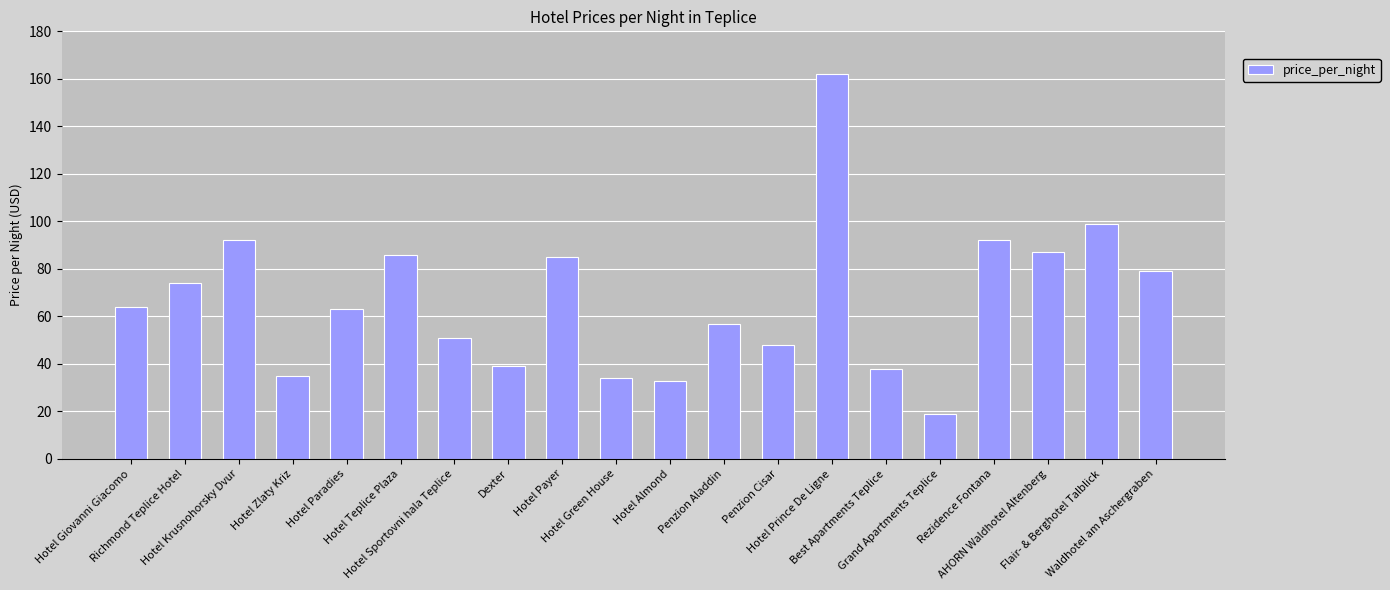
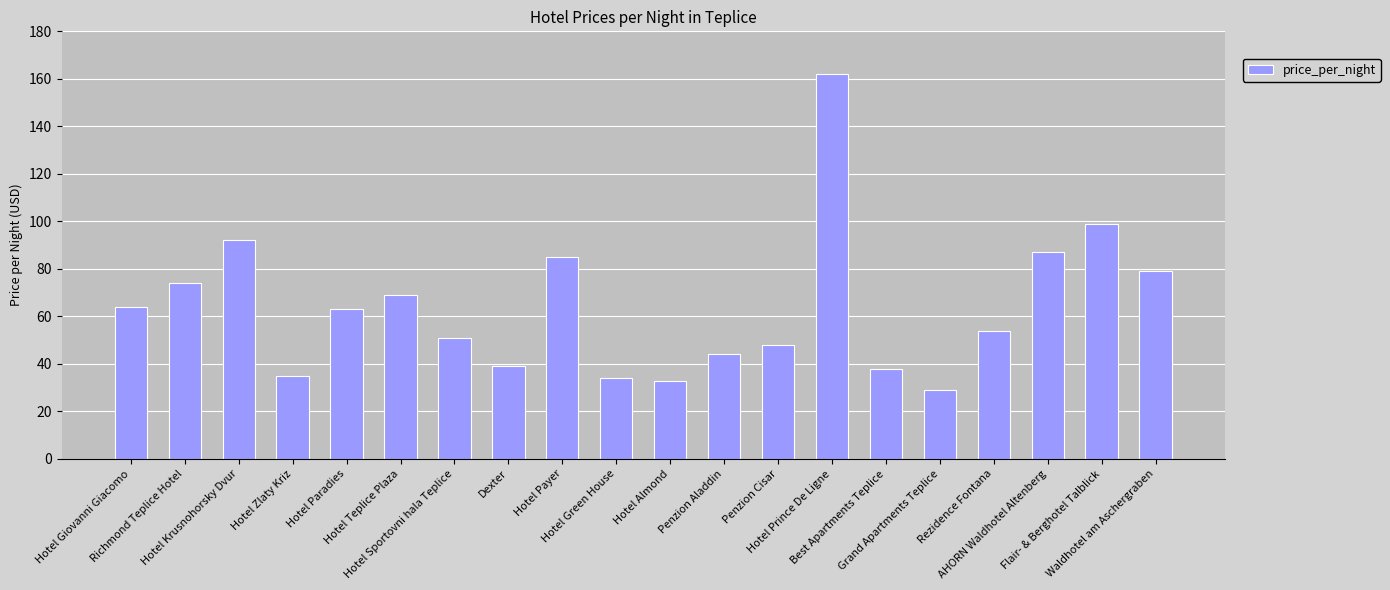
  {
    "Hotel Giovanni Giacomo": 64,
    "Richmond Teplice Hotel": 74,
    "Hotel Krusnohorsky Dvur": 92,
    "Hotel Zlaty Kriz": 35,
    "Hotel Paradies": 63,
-   "Hotel Teplice Plaza": 86,
+   "Hotel Teplice Plaza": 69,
    "Hotel Sportovni hala Teplice": 51,
    "Dexter": 39,
    "Hotel Payer": 85,
    "Hotel Green House": 34,
    "Hotel Almond": 33,
-   "Penzion Aladdin": 57,
+   "Penzion Aladdin": 44,
    "Penzion Cisar": 48,
    "Hotel Prince De Ligne": 162,
    "Best Apartments Teplice": 38,
-   "Grand Apartments Teplice": 19,
-   "Rezidence Fontana": 92,
+   "Grand Apartments Teplice": 29,
+   "Rezidence Fontana": 54,
    "AHORN Waldhotel Altenberg": 87,
    "Flair- & Berghotel Talblick": 99,
    "Waldhotel am Aschergraben": 79
  }
